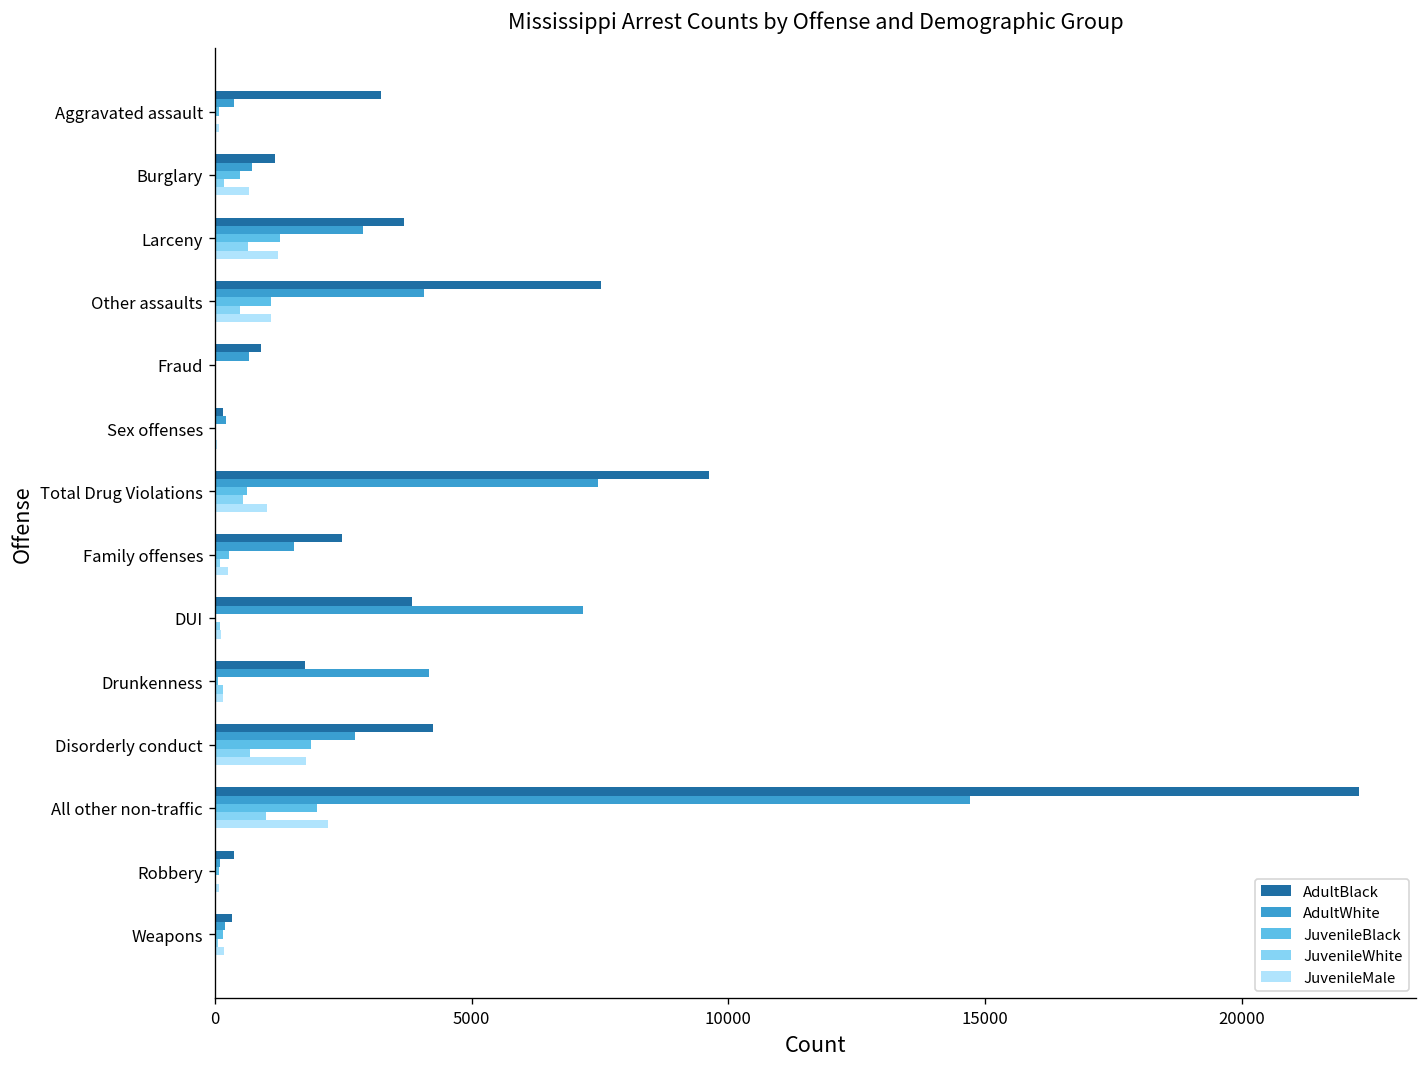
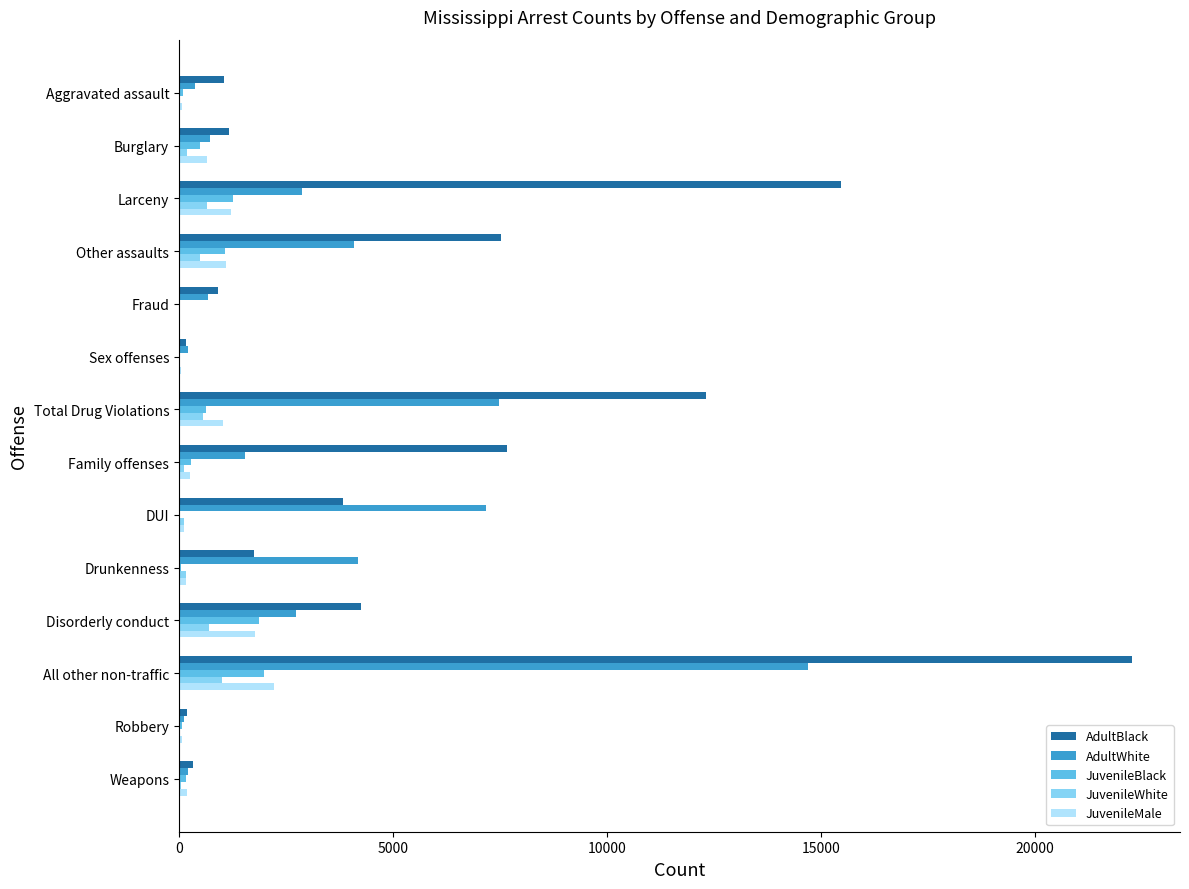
  {
    "AdultBlack": {
-     "Aggravated assault": 3200,
+     "Aggravated assault": 1000,
      "Burglary": 1200,
-     "Larceny": 3700,
+     "Larceny": 15500,
      "Other assaults": 7500,
      "Fraud": 900,
      "Sex offenses": 200,
-     "Total Drug Violations": 9600,
-     "Family offenses": 2500,
+     "Total Drug Violations": 12300,
+     "Family offenses": 7700,
      "DUI": 3800,
      "Drunkenness": 1800,
      "Disorderly conduct": 4200,
      "All other non-traffic": 22300,
-     "Robbery": 400,
+     "Robbery": 200,
      "Weapons": 300
    }
  }
